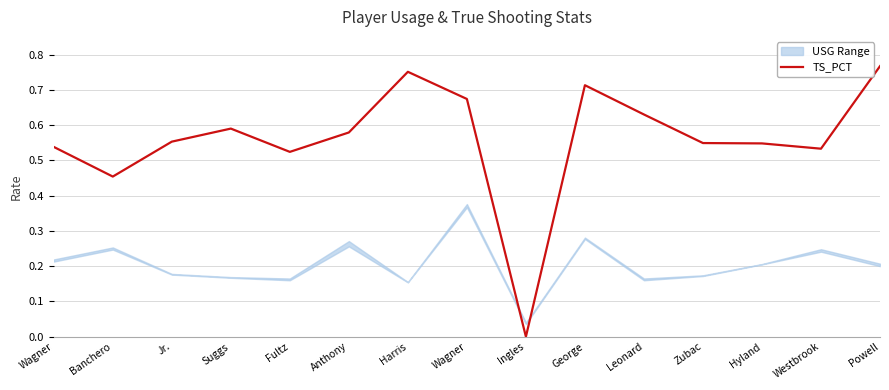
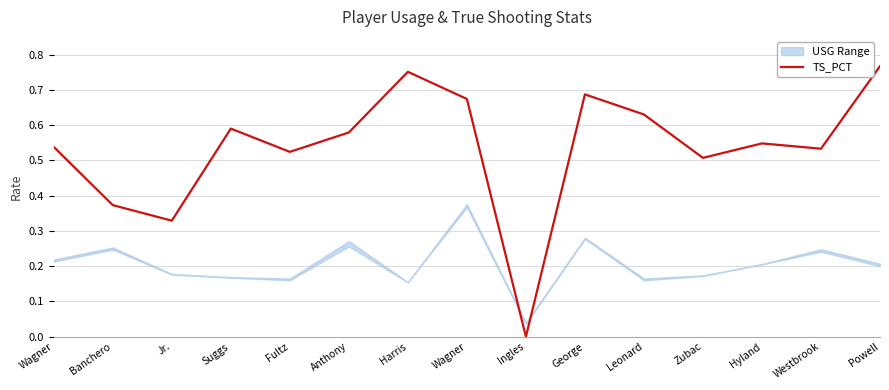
  {
    "TS_PCT": {
-     "Banchero": 0.45,
-     "Jr.": 0.55,
+     "Banchero": 0.37,
+     "Jr.": 0.33,
      "Suggs": 0.59,
      "Fultz": 0.52,
      "Anthony": 0.58,
      "Harris": 0.75,
      "Ingles": 0.00,
-     "George": 0.71,
+     "George": 0.69,
      "Leonard": 0.63,
-     "Zubac": 0.55,
+     "Zubac": 0.51,
      "Hyland": 0.55,
      "Westbrook": 0.53,
      "Powell": 0.77
    }
  }
